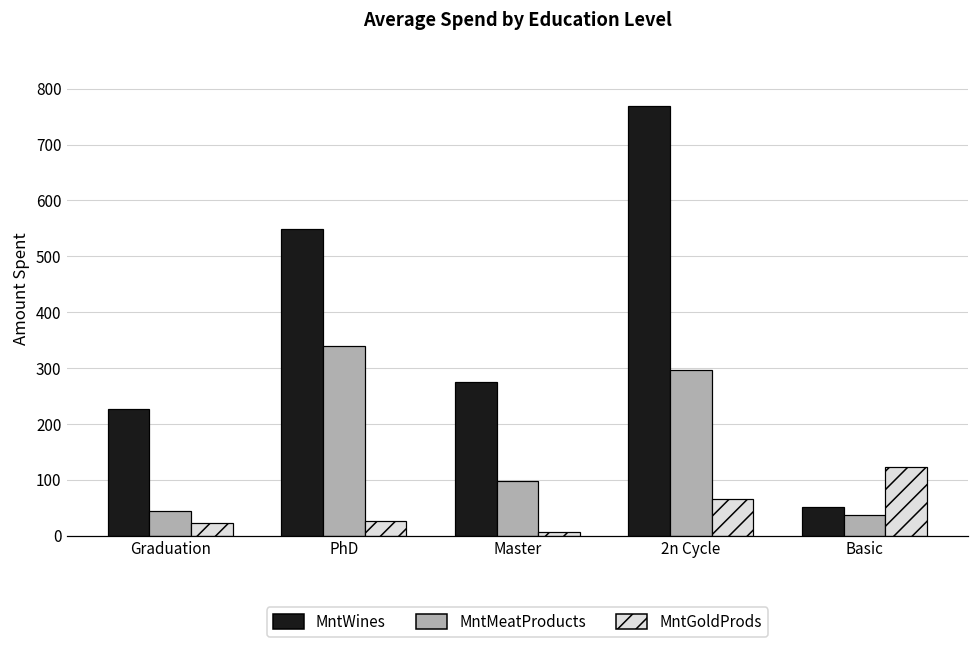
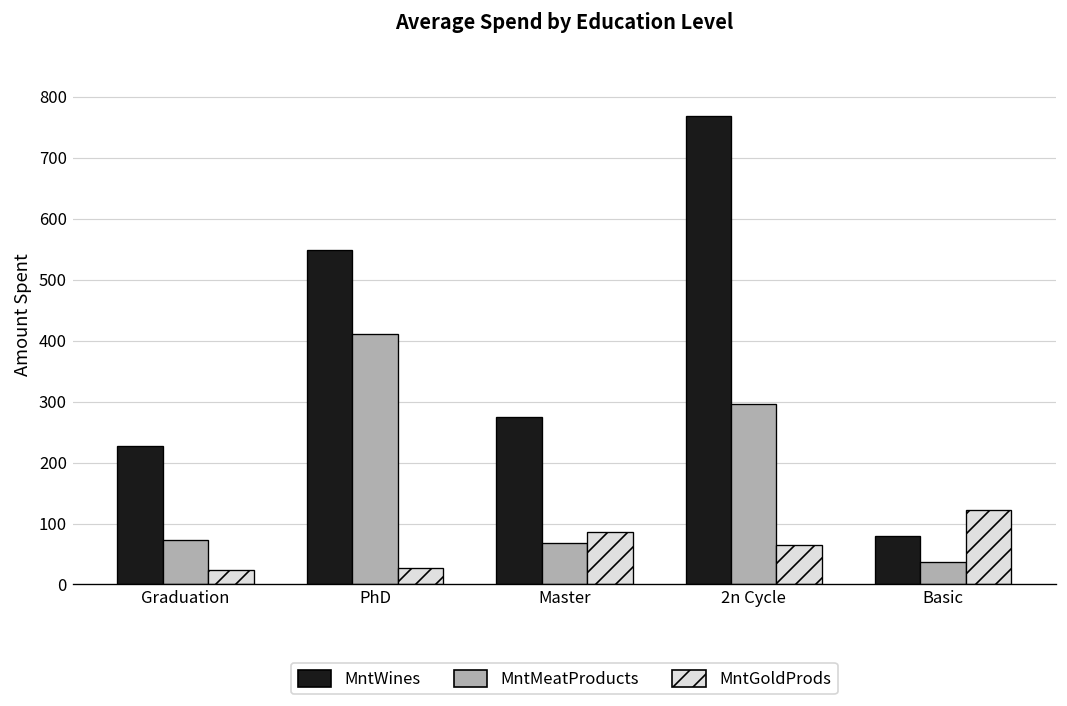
  {
    "MntWines": {
      "Graduation": 230,
      "PhD": 550,
      "Master": 280,
      "2n Cycle": 770,
-     "Basic": 50
+     "Basic": 80
    },
    "MntMeatProducts": {
-     "Graduation": 40,
-     "PhD": 340,
-     "Master": 100,
+     "Graduation": 70,
+     "PhD": 410,
+     "Master": 70,
      "2n Cycle": 300,
      "Basic": 40
    },
    "MntGoldProds": {
      "Graduation": 20,
      "PhD": 30,
-     "Master": 10,
+     "Master": 90,
      "2n Cycle": 70,
      "Basic": 120
    }
  }
